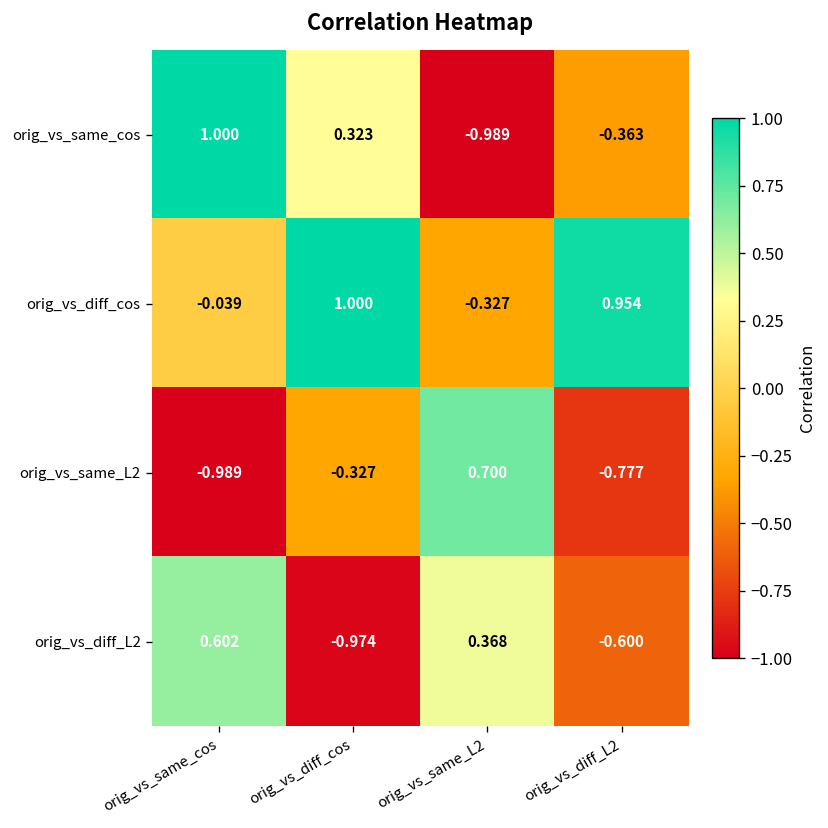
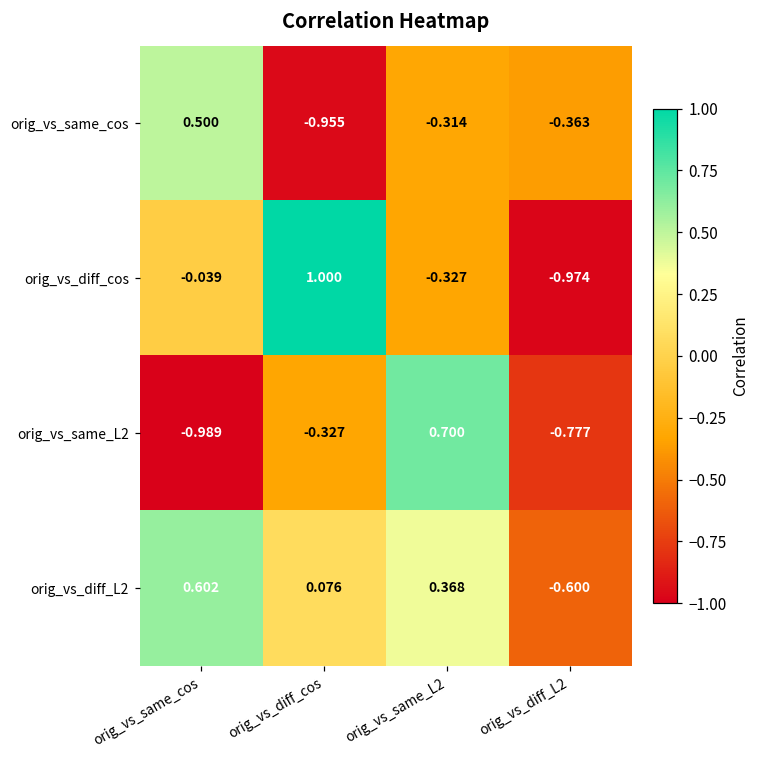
  {
    "orig_vs_same_cos": {
-     "orig_vs_same_cos": 1.000,
-     "orig_vs_diff_cos": 0.323,
-     "orig_vs_same_L2": -0.989,
+     "orig_vs_same_cos": 0.500,
+     "orig_vs_diff_cos": -0.955,
+     "orig_vs_same_L2": -0.314,
      "orig_vs_diff_L2": -0.363
    },
    "orig_vs_diff_cos": {
      "orig_vs_same_cos": -0.039,
      "orig_vs_diff_cos": 1.000,
      "orig_vs_same_L2": -0.327,
-     "orig_vs_diff_L2": 0.954
+     "orig_vs_diff_L2": -0.974
    },
    "orig_vs_same_L2": {
      "orig_vs_same_cos": -0.989,
      "orig_vs_diff_cos": -0.327,
      "orig_vs_same_L2": 0.700,
      "orig_vs_diff_L2": -0.777
    },
    "orig_vs_diff_L2": {
      "orig_vs_same_cos": 0.602,
-     "orig_vs_diff_cos": -0.974,
+     "orig_vs_diff_cos": 0.076,
      "orig_vs_same_L2": 0.368,
      "orig_vs_diff_L2": -0.600
    }
  }
